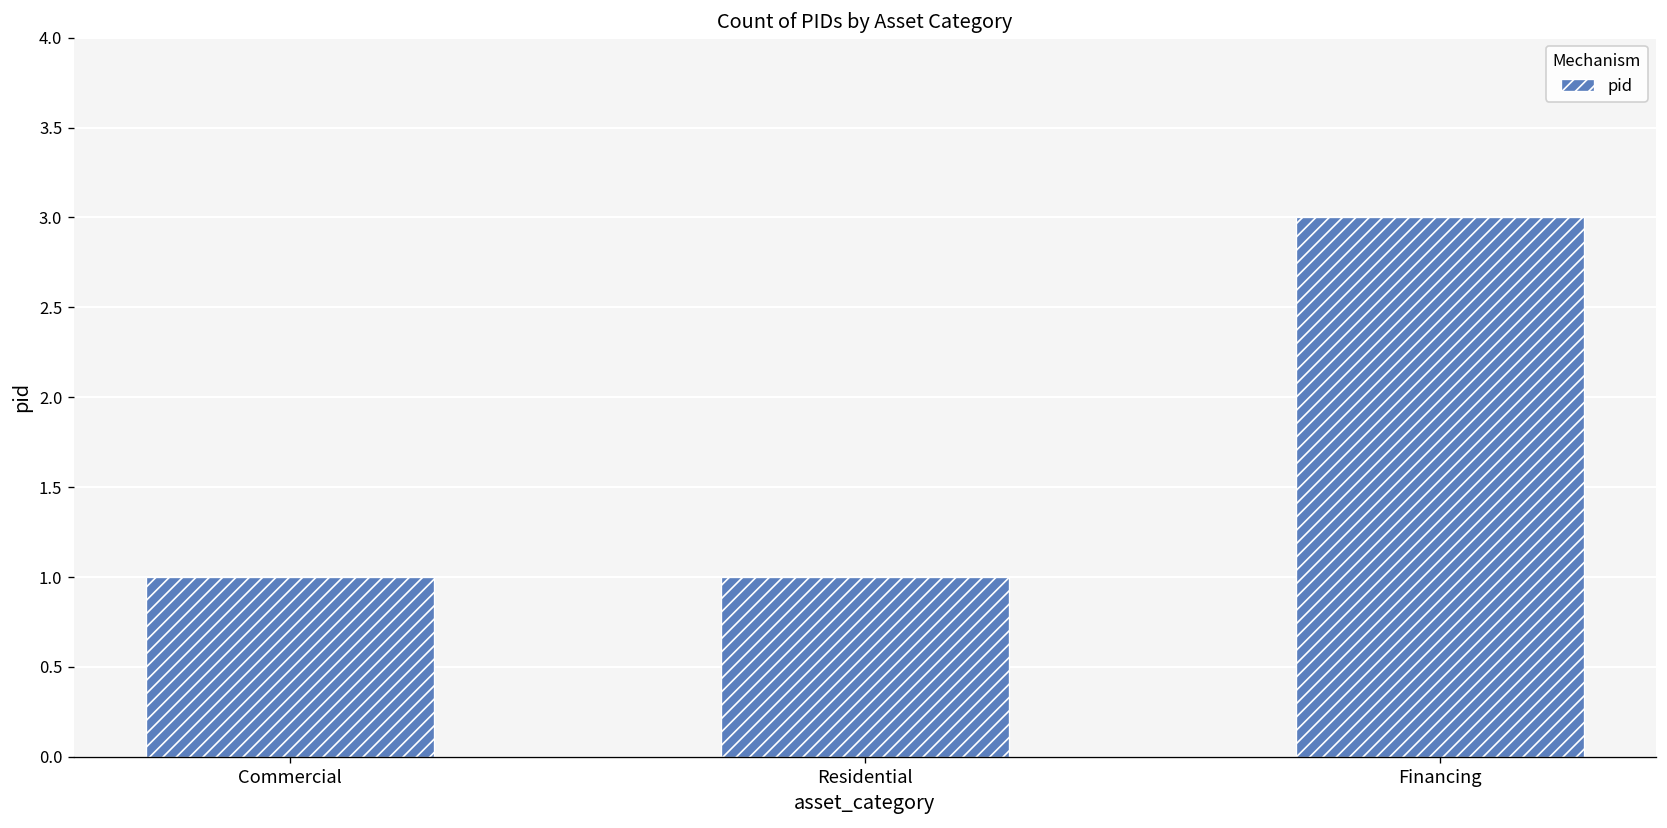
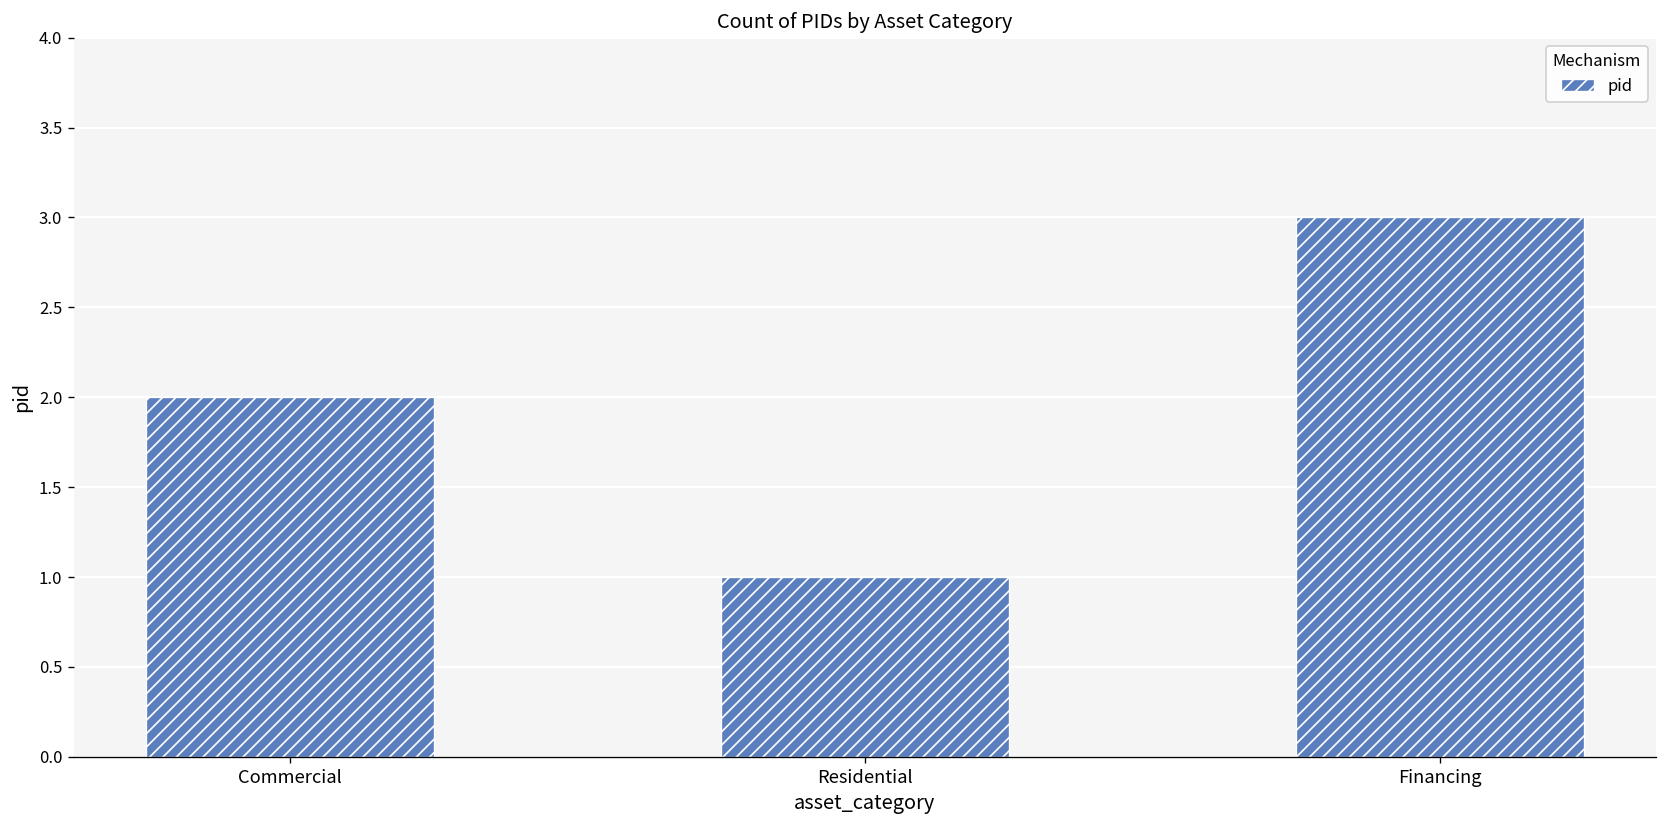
  {
-   "Commercial": 1,
+   "Commercial": 2,
    "Residential": 1,
    "Financing": 3
  }
